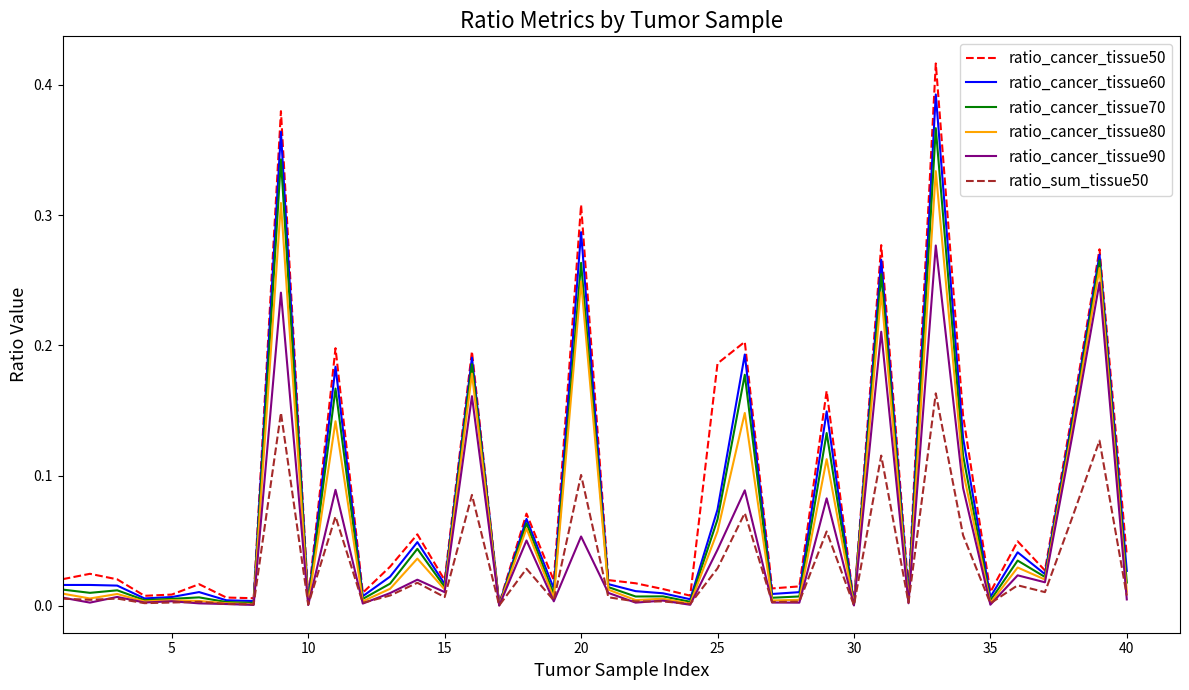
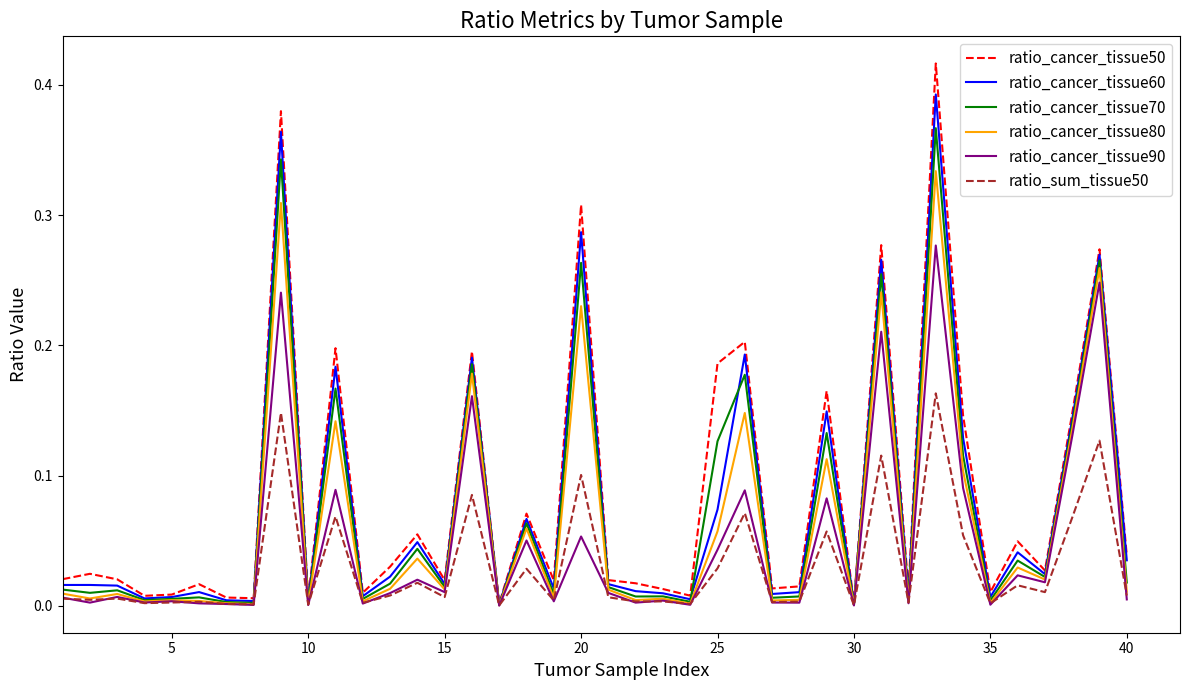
  {
    "ratio_cancer_tissue50": {
      "15": 0.020,
      "20": 0.308,
      "25": 0.186,
      "35": 0.010,
      "40": 0.038
    },
    "ratio_cancer_tissue60": {
      "15": 0.017,
      "20": 0.287,
      "25": 0.074,
      "35": 0.007,
-     "40": 0.027
+     "40": 0.035
    },
    "ratio_cancer_tissue70": {
      "20": 0.263,
-     "25": 0.066,
+     "25": 0.126,
      "40": 0.018
    },
    "ratio_cancer_tissue80": {
-     "20": 0.249,
+     "20": 0.230,
      "25": 0.057,
      "40": 0.011
    },
    "ratio_cancer_tissue90": {
      "15": 0.010,
      "20": 0.053,
      "25": 0.043,
      "40": 0.005
    },
    "ratio_sum_tissue50": {
      "15": 0.007,
      "20": 0.100,
      "25": 0.029,
      "40": 0.008
    }
  }
